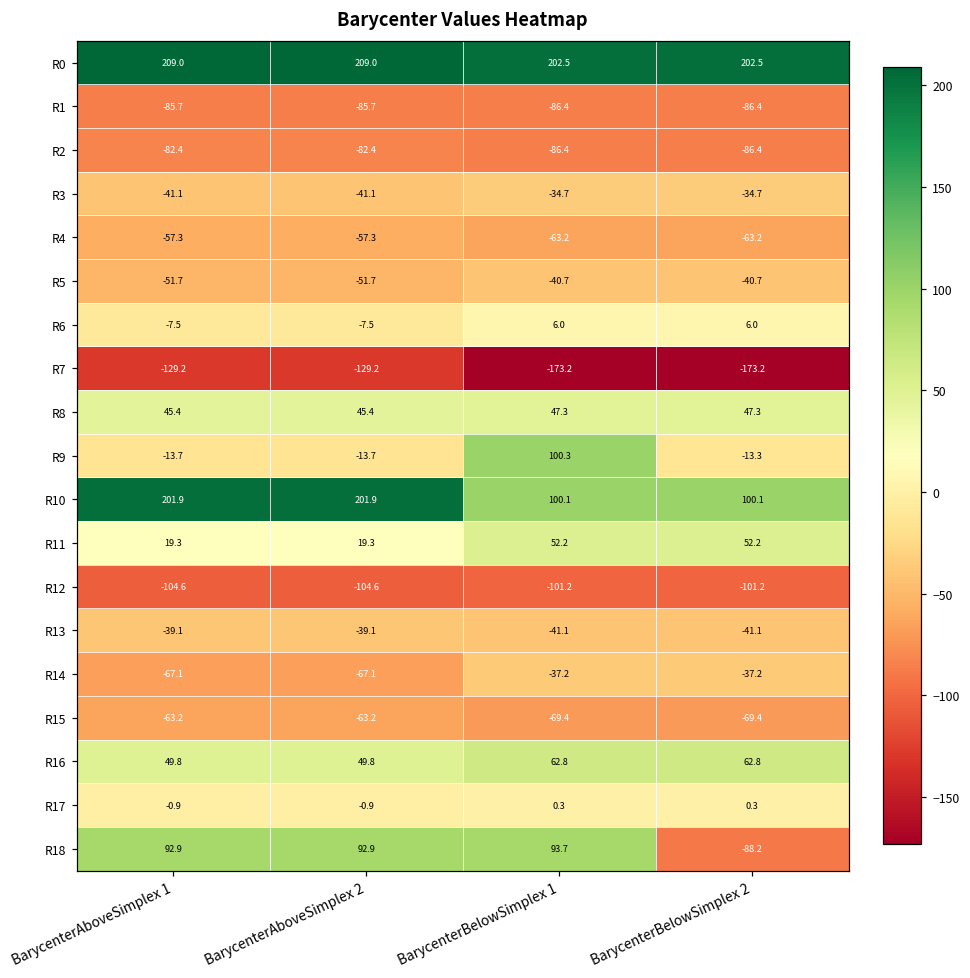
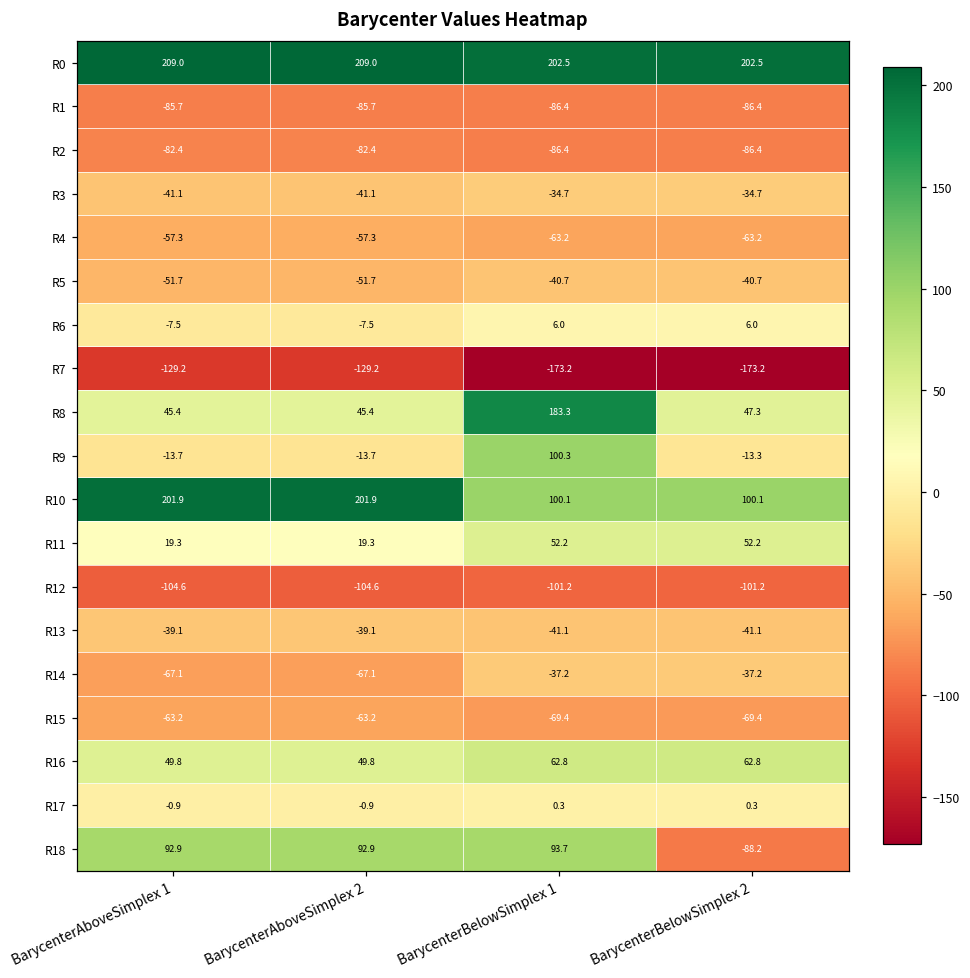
  {
    "R0": {
      "BarycenterAboveSimplex 1": 209.0,
      "BarycenterAboveSimplex 2": 209.0,
      "BarycenterBelowSimplex 1": 202.5,
      "BarycenterBelowSimplex 2": 202.5
    },
    "R1": {
      "BarycenterAboveSimplex 1": -85.7,
      "BarycenterAboveSimplex 2": -85.7,
      "BarycenterBelowSimplex 1": -86.4,
      "BarycenterBelowSimplex 2": -86.4
    },
    "R2": {
      "BarycenterAboveSimplex 1": -82.4,
      "BarycenterAboveSimplex 2": -82.4,
      "BarycenterBelowSimplex 1": -86.4,
      "BarycenterBelowSimplex 2": -86.4
    },
    "R3": {
      "BarycenterAboveSimplex 1": -41.1,
      "BarycenterAboveSimplex 2": -41.1,
      "BarycenterBelowSimplex 1": -34.7,
      "BarycenterBelowSimplex 2": -34.7
    },
    "R4": {
      "BarycenterAboveSimplex 1": -57.3,
      "BarycenterAboveSimplex 2": -57.3,
      "BarycenterBelowSimplex 1": -63.2,
      "BarycenterBelowSimplex 2": -63.2
    },
    "R5": {
      "BarycenterAboveSimplex 1": -51.7,
      "BarycenterAboveSimplex 2": -51.7,
      "BarycenterBelowSimplex 1": -40.7,
      "BarycenterBelowSimplex 2": -40.7
    },
    "R6": {
      "BarycenterAboveSimplex 1": -7.5,
      "BarycenterAboveSimplex 2": -7.5,
      "BarycenterBelowSimplex 1": 6.0,
      "BarycenterBelowSimplex 2": 6.0
    },
    "R7": {
      "BarycenterAboveSimplex 1": -129.2,
      "BarycenterAboveSimplex 2": -129.2,
      "BarycenterBelowSimplex 1": -173.2,
      "BarycenterBelowSimplex 2": -173.2
    },
    "R8": {
      "BarycenterAboveSimplex 1": 45.4,
      "BarycenterAboveSimplex 2": 45.4,
-     "BarycenterBelowSimplex 1": 47.3,
+     "BarycenterBelowSimplex 1": 183.3,
      "BarycenterBelowSimplex 2": 47.3
    },
    "R9": {
      "BarycenterAboveSimplex 1": -13.7,
      "BarycenterAboveSimplex 2": -13.7,
      "BarycenterBelowSimplex 1": 100.3,
      "BarycenterBelowSimplex 2": -13.3
    },
    "R10": {
      "BarycenterAboveSimplex 1": 201.9,
      "BarycenterAboveSimplex 2": 201.9,
      "BarycenterBelowSimplex 1": 100.1,
      "BarycenterBelowSimplex 2": 100.1
    },
    "R11": {
      "BarycenterAboveSimplex 1": 19.3,
      "BarycenterAboveSimplex 2": 19.3,
      "BarycenterBelowSimplex 1": 52.2,
      "BarycenterBelowSimplex 2": 52.2
    },
    "R12": {
      "BarycenterAboveSimplex 1": -104.6,
      "BarycenterAboveSimplex 2": -104.6,
      "BarycenterBelowSimplex 1": -101.2,
      "BarycenterBelowSimplex 2": -101.2
    },
    "R13": {
      "BarycenterAboveSimplex 1": -39.1,
      "BarycenterAboveSimplex 2": -39.1,
      "BarycenterBelowSimplex 1": -41.1,
      "BarycenterBelowSimplex 2": -41.1
    },
    "R14": {
      "BarycenterAboveSimplex 1": -67.1,
      "BarycenterAboveSimplex 2": -67.1,
      "BarycenterBelowSimplex 1": -37.2,
      "BarycenterBelowSimplex 2": -37.2
    },
    "R15": {
      "BarycenterAboveSimplex 1": -63.2,
      "BarycenterAboveSimplex 2": -63.2,
      "BarycenterBelowSimplex 1": -69.4,
      "BarycenterBelowSimplex 2": -69.4
    },
    "R16": {
      "BarycenterAboveSimplex 1": 49.8,
      "BarycenterAboveSimplex 2": 49.8,
      "BarycenterBelowSimplex 1": 62.8,
      "BarycenterBelowSimplex 2": 62.8
    },
    "R17": {
      "BarycenterAboveSimplex 1": -0.9,
      "BarycenterAboveSimplex 2": -0.9,
      "BarycenterBelowSimplex 1": 0.3,
      "BarycenterBelowSimplex 2": 0.3
    },
    "R18": {
      "BarycenterAboveSimplex 1": 92.9,
      "BarycenterAboveSimplex 2": 92.9,
      "BarycenterBelowSimplex 1": 93.7,
      "BarycenterBelowSimplex 2": -88.2
    }
  }
